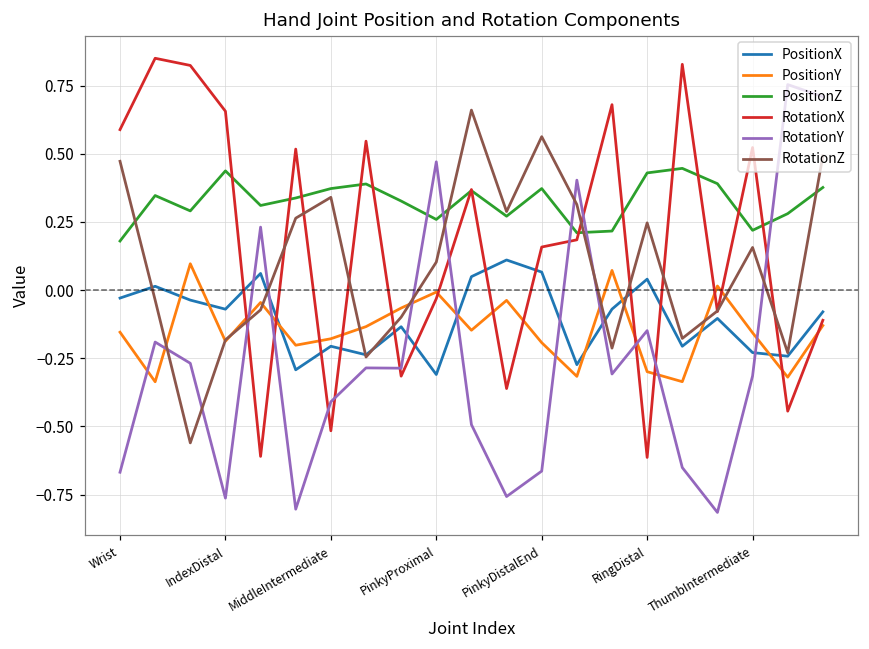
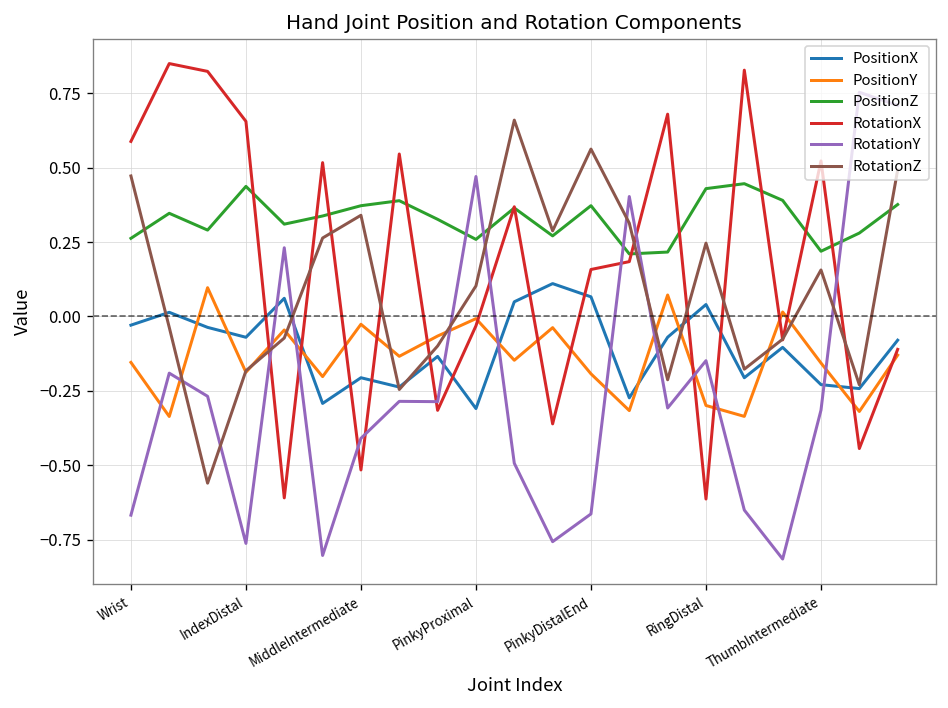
  {
    "PositionX": {
      "Wrist": -0.03,
      "IndexDistal": -0.07,
      "MiddleIntermediate": -0.21,
      "PinkyProximal": -0.31,
      "PinkyDistalEnd": 0.07,
      "RingDistal": 0.04,
      "ThumbIntermediate": -0.23
    },
    "PositionY": {
      "Wrist": -0.15,
-     "MiddleIntermediate": -0.18,
+     "MiddleIntermediate": -0.03,
      "PinkyProximal": -0.01,
      "PinkyDistalEnd": -0.19,
      "RingDistal": -0.30,
      "ThumbIntermediate": -0.16
    },
    "PositionZ": {
-     "Wrist": 0.18,
+     "Wrist": 0.26,
      "IndexDistal": 0.44,
      "MiddleIntermediate": 0.37,
      "PinkyProximal": 0.26,
      "PinkyDistalEnd": 0.37,
      "RingDistal": 0.43,
      "ThumbIntermediate": 0.22
    },
    "RotationX": {
      "Wrist": 0.59,
      "IndexDistal": 0.66,
      "MiddleIntermediate": -0.52,
      "PinkyProximal": -0.03,
      "PinkyDistalEnd": 0.16,
      "RingDistal": -0.61
    },
    "RotationY": {
      "Wrist": -0.67,
      "IndexDistal": -0.76,
      "MiddleIntermediate": -0.41,
      "PinkyProximal": 0.47,
      "PinkyDistalEnd": -0.66,
      "RingDistal": -0.15,
      "ThumbIntermediate": -0.31
    },
    "RotationZ": {
      "Wrist": 0.47,
      "MiddleIntermediate": 0.34,
      "PinkyProximal": 0.10,
      "PinkyDistalEnd": 0.56,
      "RingDistal": 0.25,
      "ThumbIntermediate": 0.16
    }
  }
